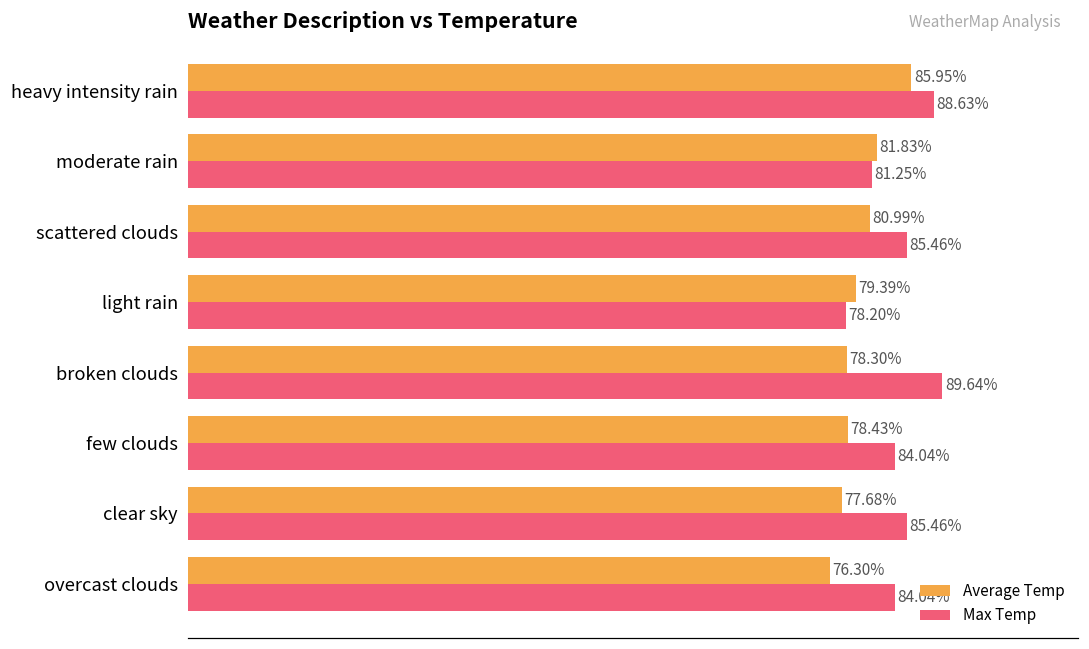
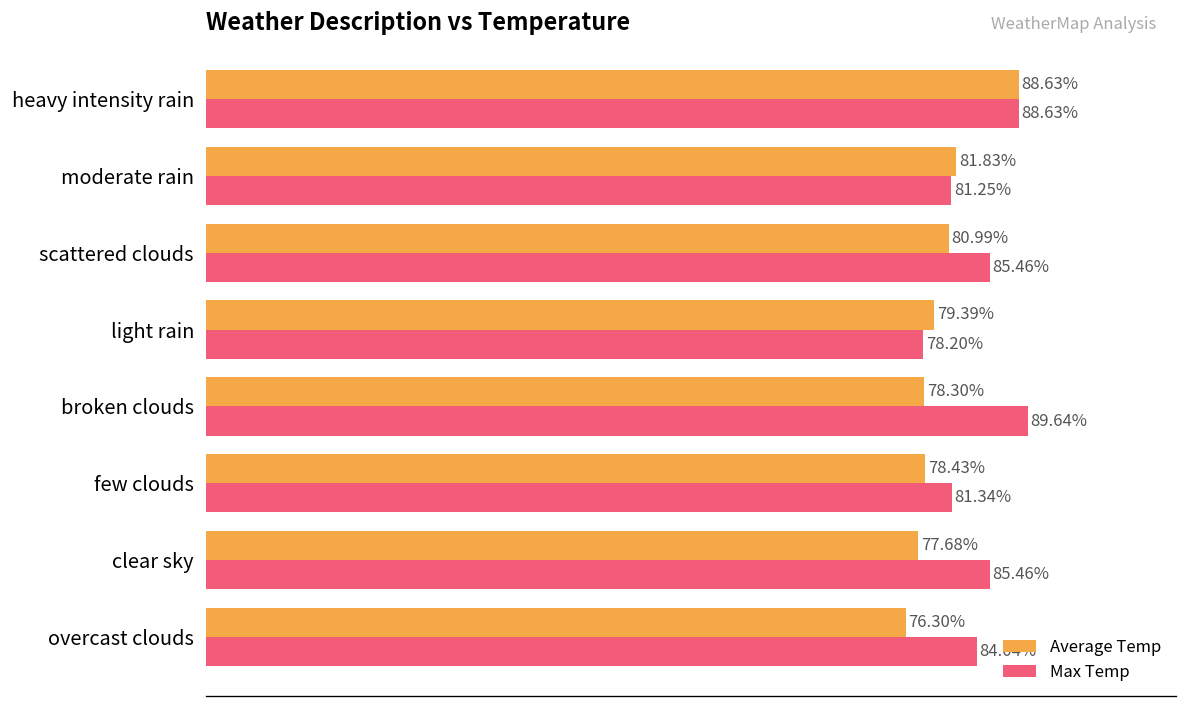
  {
    "Average Temp": {
-     "heavy intensity rain": "85.95%",
+     "heavy intensity rain": "88.63%",
      "moderate rain": "81.83%",
      "scattered clouds": "80.99%",
      "light rain": "79.39%",
      "broken clouds": "78.30%",
      "few clouds": "78.43%",
      "clear sky": "77.68%",
      "overcast clouds": "76.30%"
    },
    "Max Temp": {
      "heavy intensity rain": "88.63%",
      "moderate rain": "81.25%",
      "scattered clouds": "85.46%",
      "light rain": "78.20%",
      "broken clouds": "89.64%",
-     "few clouds": "84.04%",
+     "few clouds": "81.34%",
      "clear sky": "85.46%",
      "overcast clouds": "84.04%"
    }
  }
